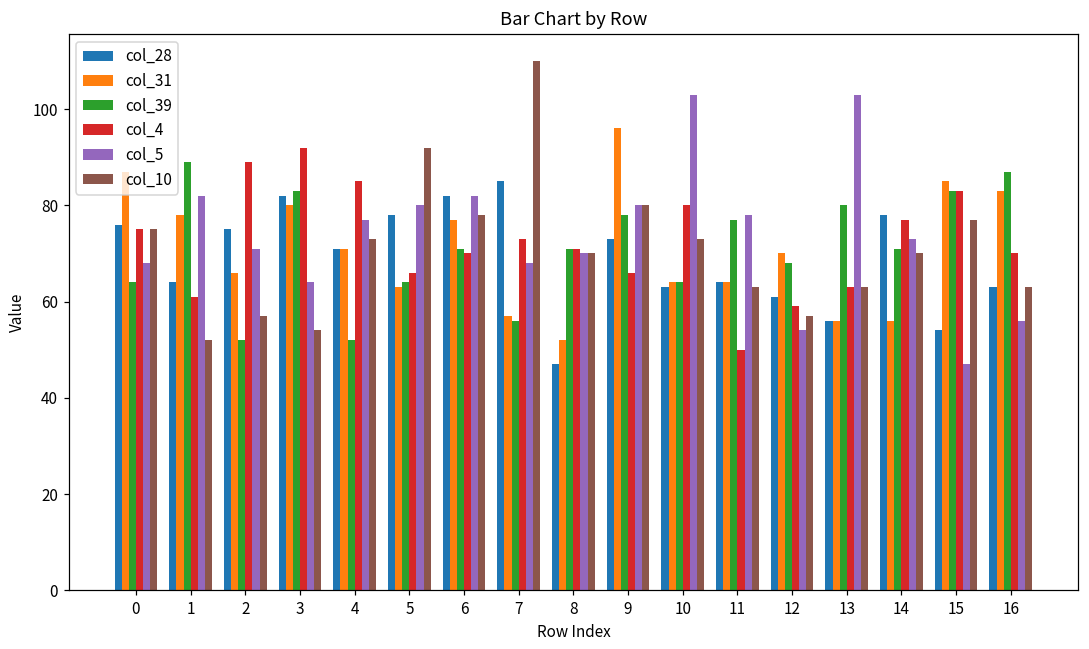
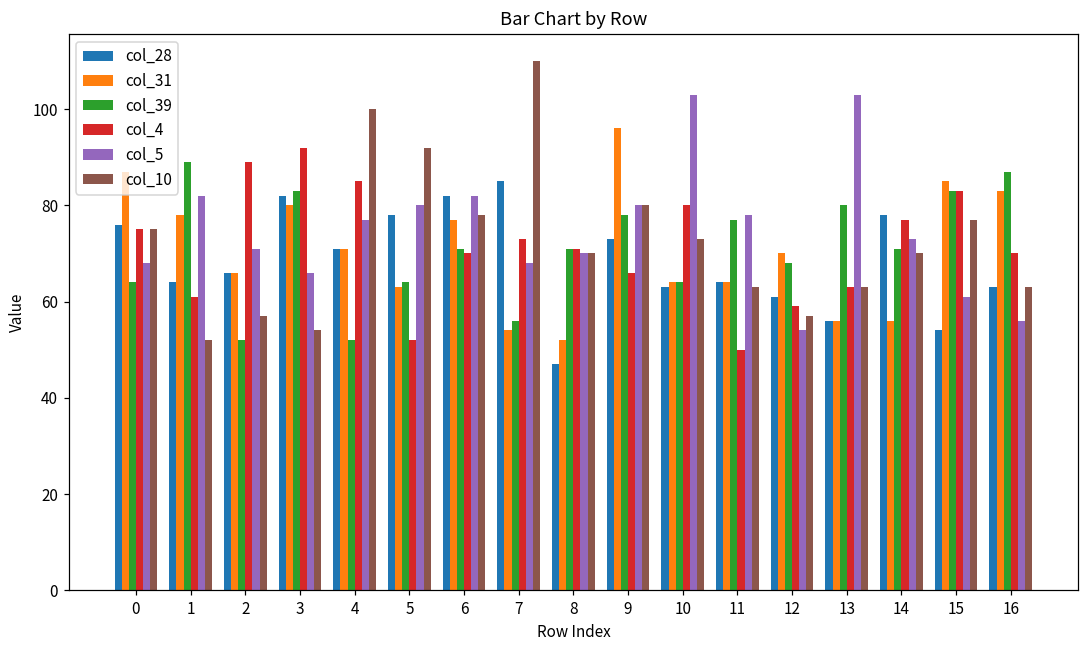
  {
    "col_28": {
      "0": 76,
      "1": 64,
-     "2": 75,
+     "2": 66,
      "3": 82,
      "4": 71,
      "5": 78,
      "6": 82,
      "7": 85,
      "8": 47,
      "9": 73,
      "10": 63,
      "11": 64,
      "12": 61,
      "13": 56,
      "14": 78,
      "15": 54,
      "16": 63
    },
    "col_31": {
      "0": 87,
      "1": 78,
      "2": 66,
      "3": 80,
      "4": 71,
      "5": 63,
      "6": 77,
-     "7": 57,
+     "7": 54,
      "8": 52,
      "9": 96,
      "10": 64,
      "11": 64,
      "12": 70,
      "13": 56,
      "14": 56,
      "15": 85,
      "16": 83
    },
    "col_39": {
      "0": 64,
      "1": 89,
      "2": 52,
      "3": 83,
      "4": 52,
      "5": 64,
      "6": 71,
      "7": 56,
      "8": 71,
      "9": 78,
      "10": 64,
      "11": 77,
      "12": 68,
      "13": 80,
      "14": 71,
      "15": 83
    },
    "col_4": {
      "0": 75,
      "1": 61,
      "2": 89,
      "3": 92,
      "4": 85,
-     "5": 66,
+     "5": 52,
      "6": 70,
      "7": 73,
      "8": 71,
      "9": 66,
      "10": 80,
      "11": 50,
      "12": 59,
      "13": 63,
      "14": 77,
      "15": 83,
      "16": 70
    },
    "col_5": {
      "0": 68,
      "1": 82,
      "2": 71,
-     "3": 64,
+     "3": 66,
      "4": 77,
      "5": 80,
      "6": 82,
      "7": 68,
      "8": 70,
      "9": 80,
      "10": 103,
      "11": 78,
      "12": 54,
      "13": 103,
      "14": 73,
-     "15": 47,
+     "15": 61,
      "16": 56
    },
    "col_10": {
      "0": 75,
      "1": 52,
      "2": 57,
      "3": 54,
-     "4": 73,
+     "4": 100,
      "5": 92,
      "6": 78,
      "7": 110,
      "8": 70,
      "9": 80,
      "10": 73,
      "11": 63,
      "12": 57,
      "13": 63,
      "14": 70,
      "15": 77,
      "16": 63
    }
  }
